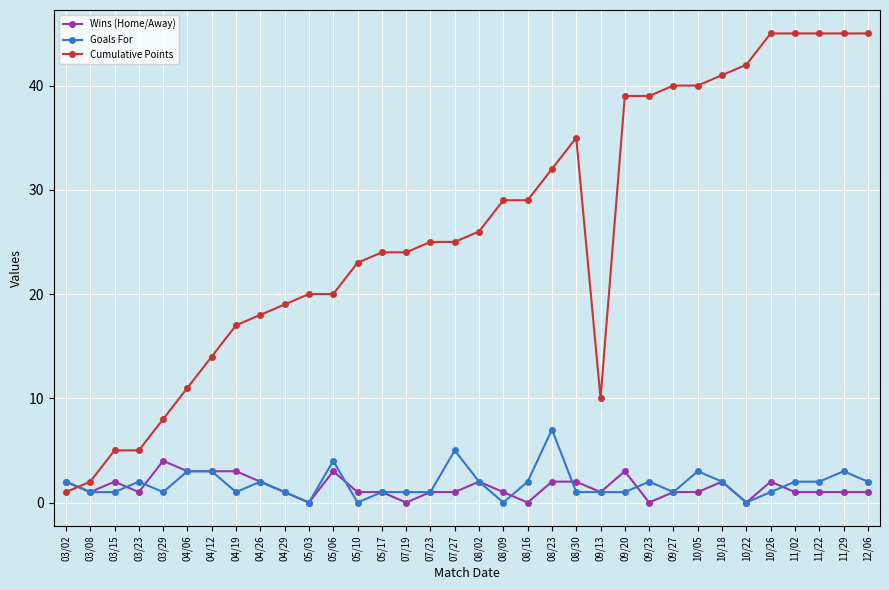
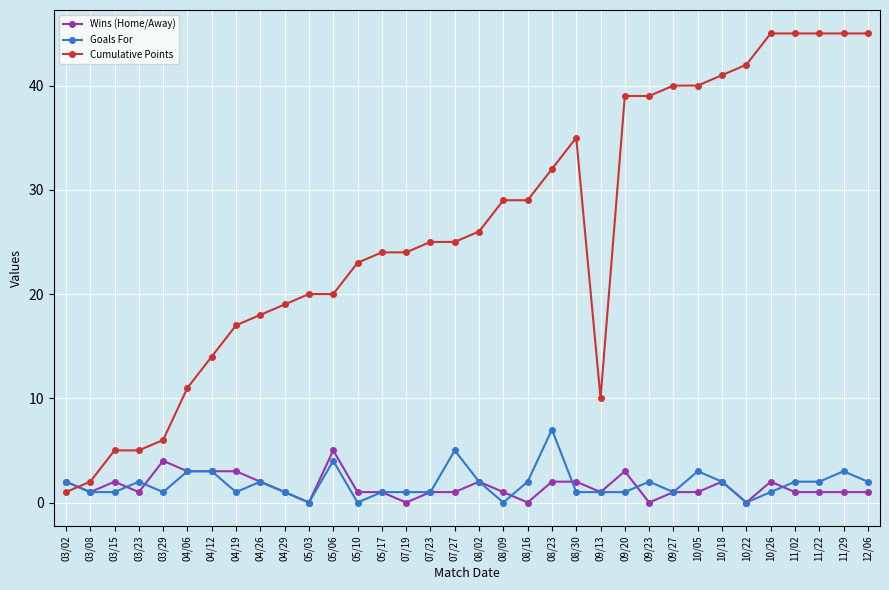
  {
    "Wins (Home/Away)": {
      "03/15": 2,
      "03/23": 1,
      "03/29": 4,
      "04/19": 3,
-     "05/06": 3,
+     "05/06": 5,
      "05/10": 1,
      "07/19": 0,
      "07/27": 1,
      "08/09": 1,
      "08/16": 0,
      "08/23": 2,
      "08/30": 2,
      "09/20": 3,
      "09/23": 0,
      "10/05": 1,
      "10/26": 2,
      "11/02": 1,
      "11/22": 1,
      "11/29": 1,
      "12/06": 1
    },
    "Goals For": {
      "03/15": 1,
      "03/23": 2,
      "03/29": 1,
      "04/19": 1,
      "05/06": 4,
      "05/10": 0,
      "07/19": 1,
      "07/27": 5,
      "08/09": 0,
      "08/16": 2,
      "08/23": 7,
      "08/30": 1,
      "09/20": 1,
      "09/23": 2,
      "10/05": 3,
      "10/26": 1,
      "11/02": 2,
      "11/22": 2,
      "11/29": 3,
      "12/06": 2
    },
    "Cumulative Points": {
      "03/02": 1,
      "03/08": 2,
      "03/15": 5,
      "03/23": 5,
-     "03/29": 8,
+     "03/29": 6,
      "04/06": 11,
      "04/12": 14,
      "04/19": 17,
      "04/26": 18,
      "04/29": 19,
      "05/03": 20,
      "05/06": 20,
      "05/10": 23,
      "05/17": 24,
      "07/19": 24,
      "07/23": 25,
      "07/27": 25,
      "08/02": 26,
      "08/09": 29,
      "08/16": 29,
      "08/23": 32,
      "08/30": 35,
      "09/13": 10,
      "09/20": 39,
      "09/23": 39,
      "09/27": 40,
      "10/05": 40,
      "10/18": 41,
      "10/22": 42,
      "10/26": 45,
      "11/02": 45,
      "11/22": 45,
      "11/29": 45,
      "12/06": 45
    }
  }
